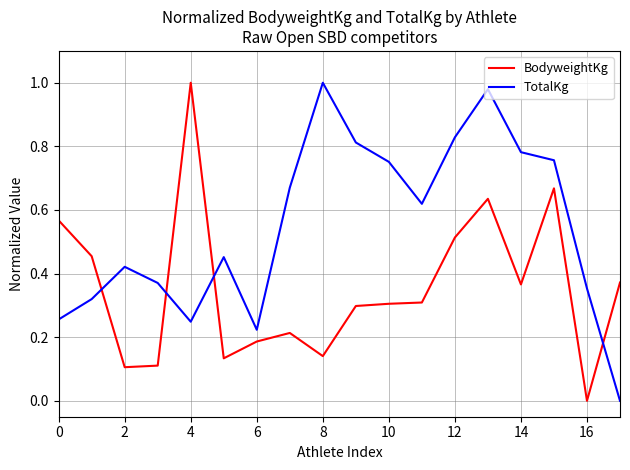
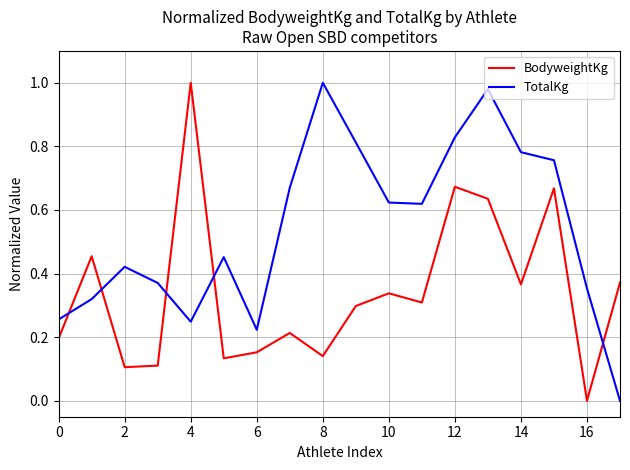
  {
    "BodyweightKg": {
-     "0": 0.57,
-     "6": 0.19,
+     "0": 0.20,
+     "6": 0.15,
      "8": 0.14,
-     "10": 0.31,
-     "12": 0.51,
+     "10": 0.34,
+     "12": 0.67,
      "14": 0.37,
      "16": 0.00
    },
    "TotalKg": {
      "0": 0.26,
      "6": 0.22,
      "8": 1.00,
-     "10": 0.75,
+     "10": 0.62,
      "12": 0.83,
      "14": 0.78,
      "16": 0.35
    }
  }
